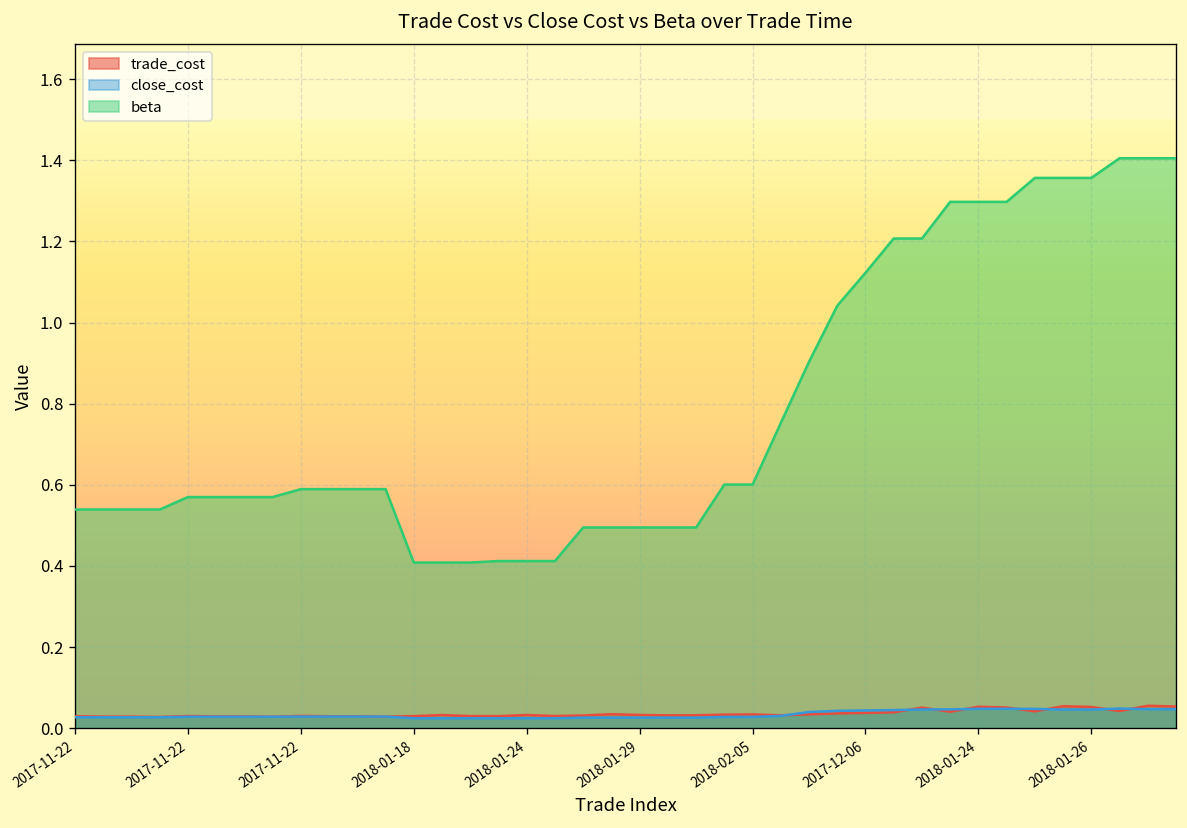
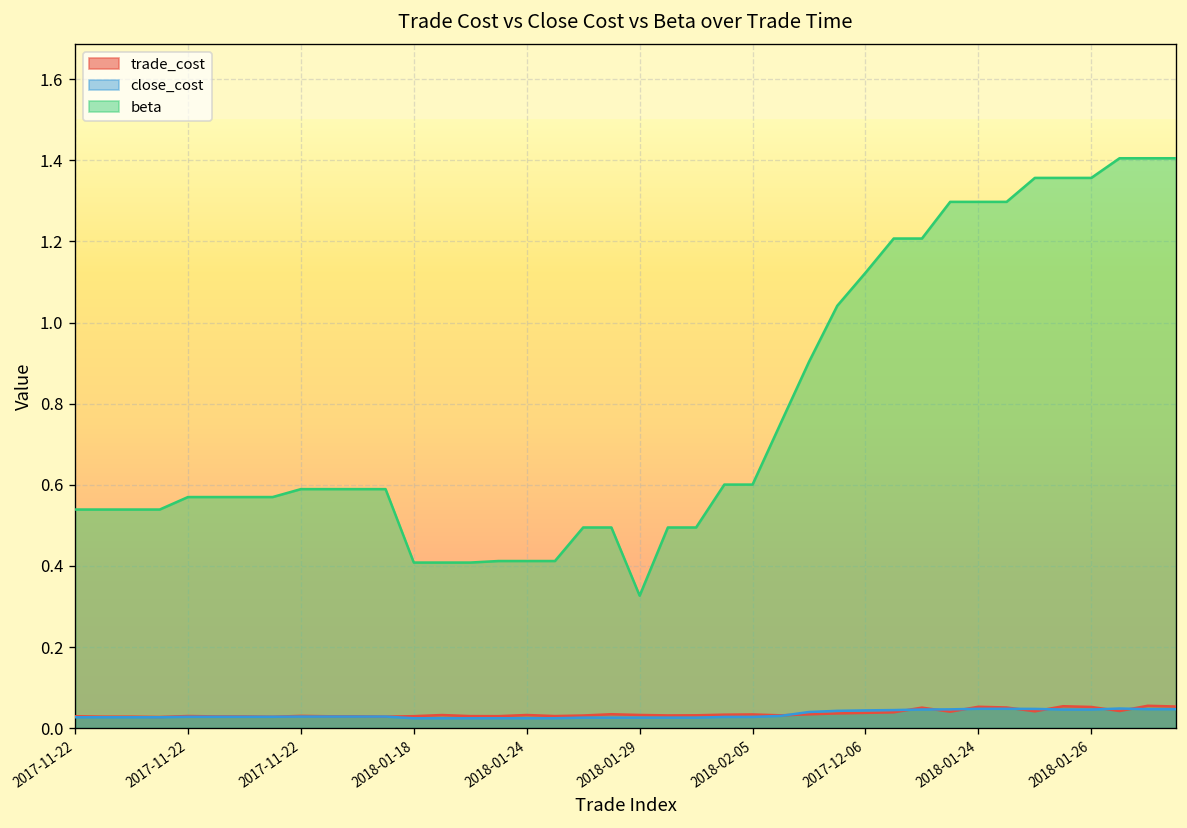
  {
    "beta": {
-     "2018-01-29": 0.49
+     "2018-01-29": 0.33
    }
  }
